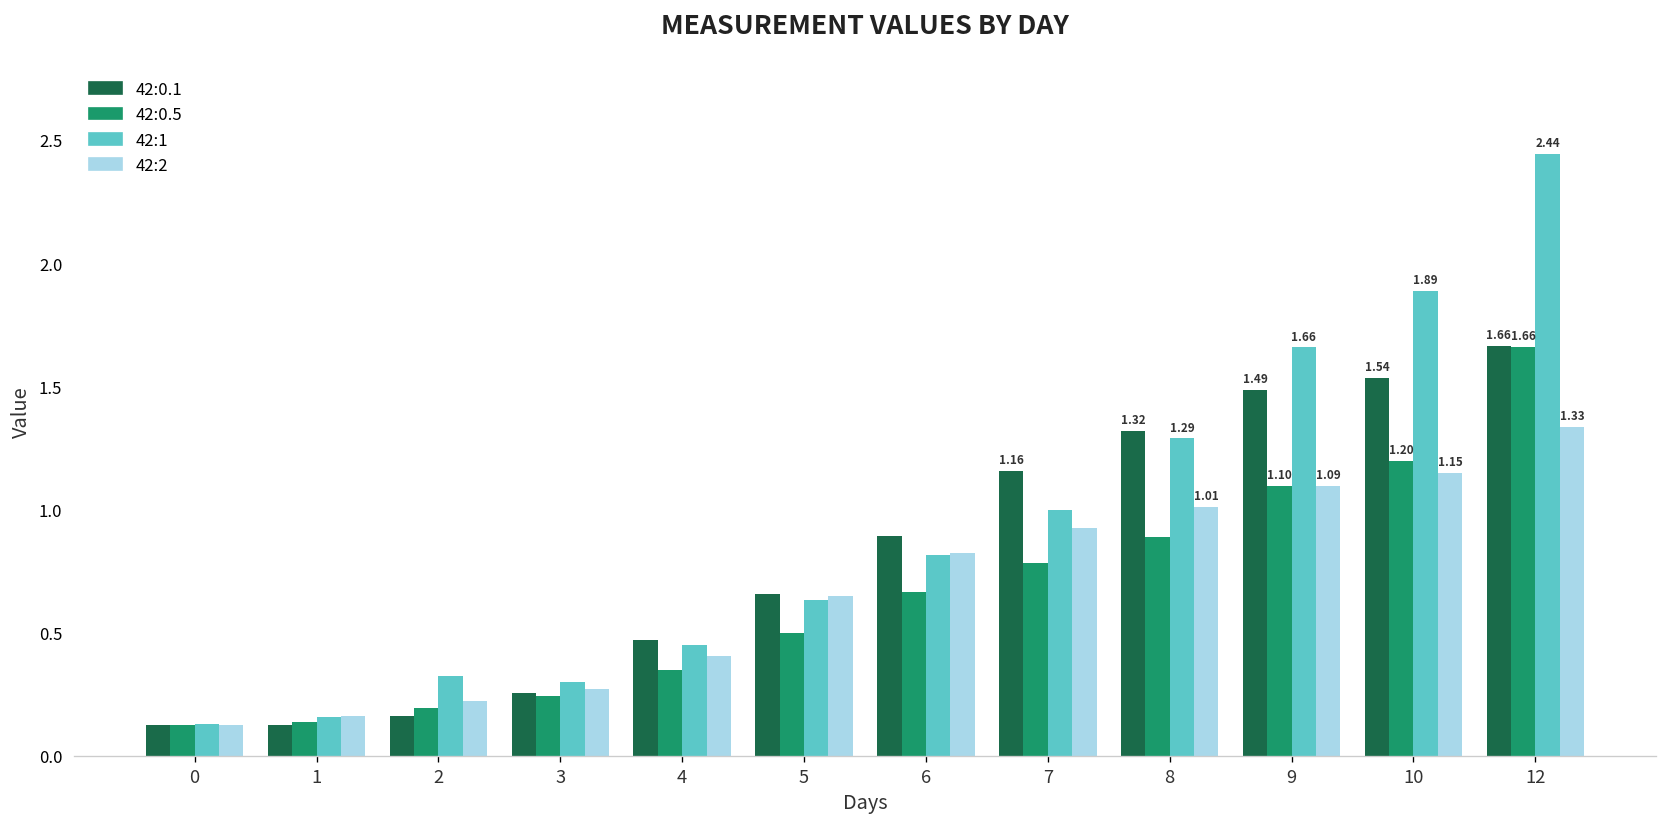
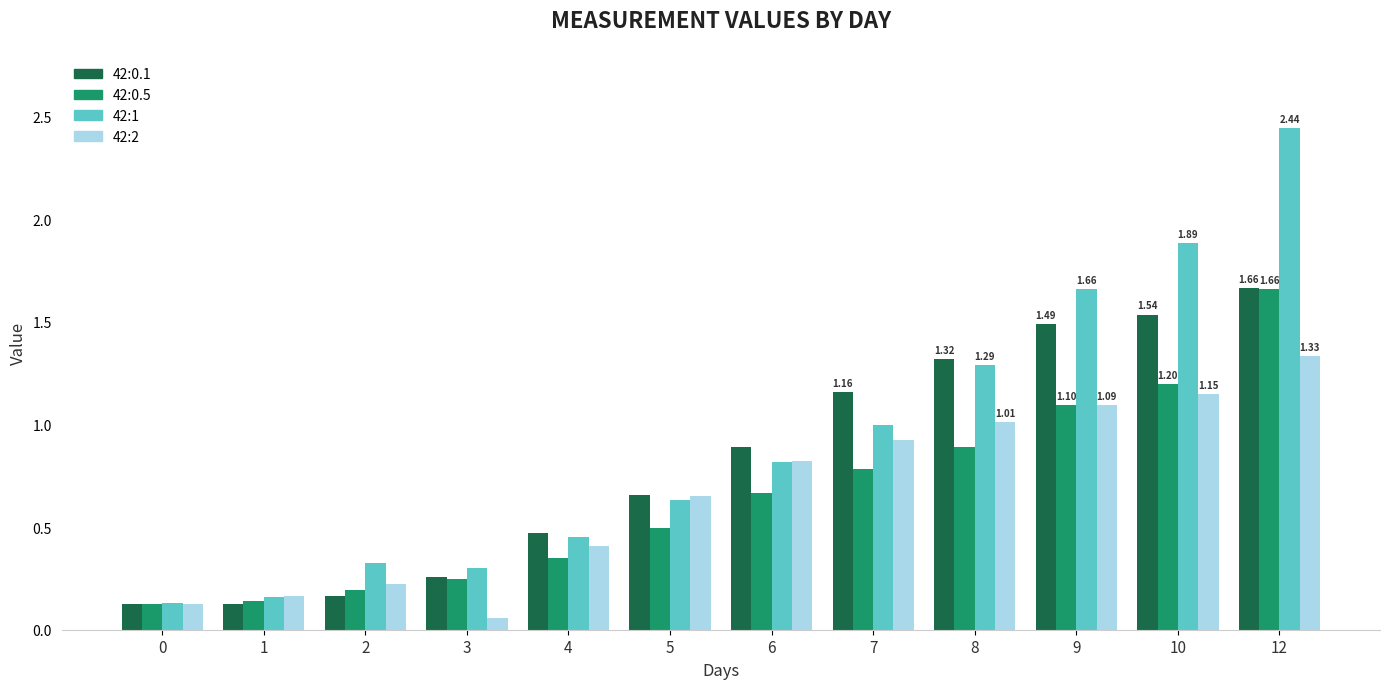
  {
    "42:1": {
      "8": 1.29,
      "9": 1.66,
      "10": 1.89,
      "12": 2.44
    },
    "42:2": {
      "0": 0.13,
      "1": 0.16,
      "2": 0.22,
-     "3": 0.27,
+     "3": 0.06,
      "4": 0.41,
      "5": 0.65,
      "6": 0.82,
      "7": 0.92
    }
  }
